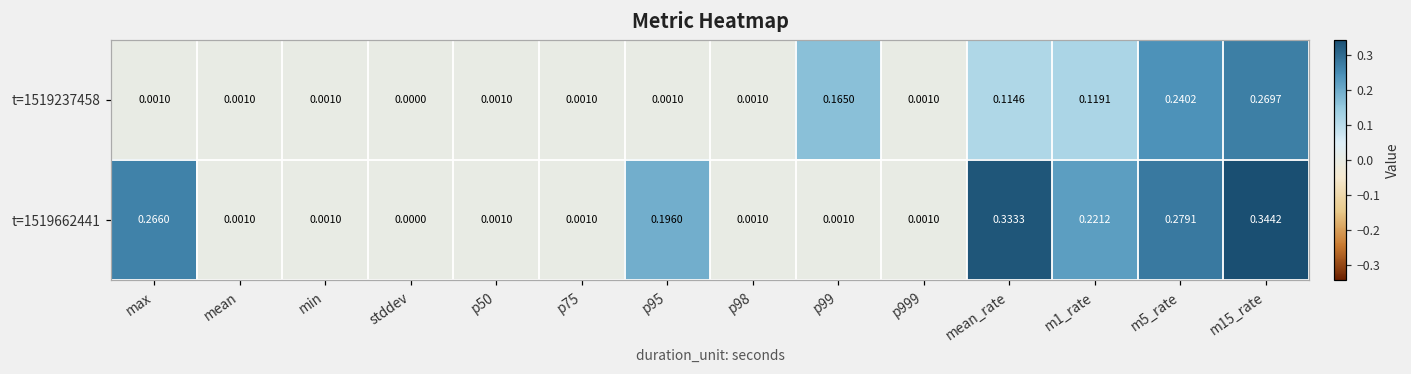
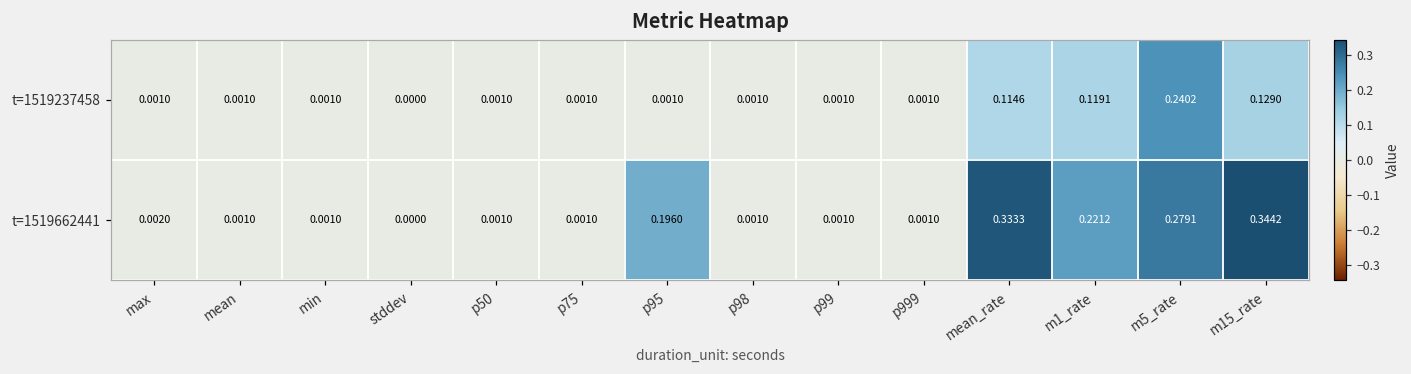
  {
    "t=1519237458": {
      "max": 0.0010,
      "mean": 0.0010,
      "min": 0.0010,
      "stddev": 0.0000,
      "p50": 0.0010,
      "p75": 0.0010,
      "p95": 0.0010,
      "p98": 0.0010,
-     "p99": 0.1650,
+     "p99": 0.0010,
      "p999": 0.0010,
      "mean_rate": 0.1146,
      "m1_rate": 0.1191,
      "m5_rate": 0.2402,
-     "m15_rate": 0.2697
+     "m15_rate": 0.1290
    },
    "t=1519662441": {
-     "max": 0.2660,
+     "max": 0.0020,
      "mean": 0.0010,
      "min": 0.0010,
      "stddev": 0.0000,
      "p50": 0.0010,
      "p75": 0.0010,
      "p95": 0.1960,
      "p98": 0.0010,
      "p99": 0.0010,
      "p999": 0.0010,
      "mean_rate": 0.3333,
      "m1_rate": 0.2212,
      "m5_rate": 0.2791,
      "m15_rate": 0.3442
    }
  }
